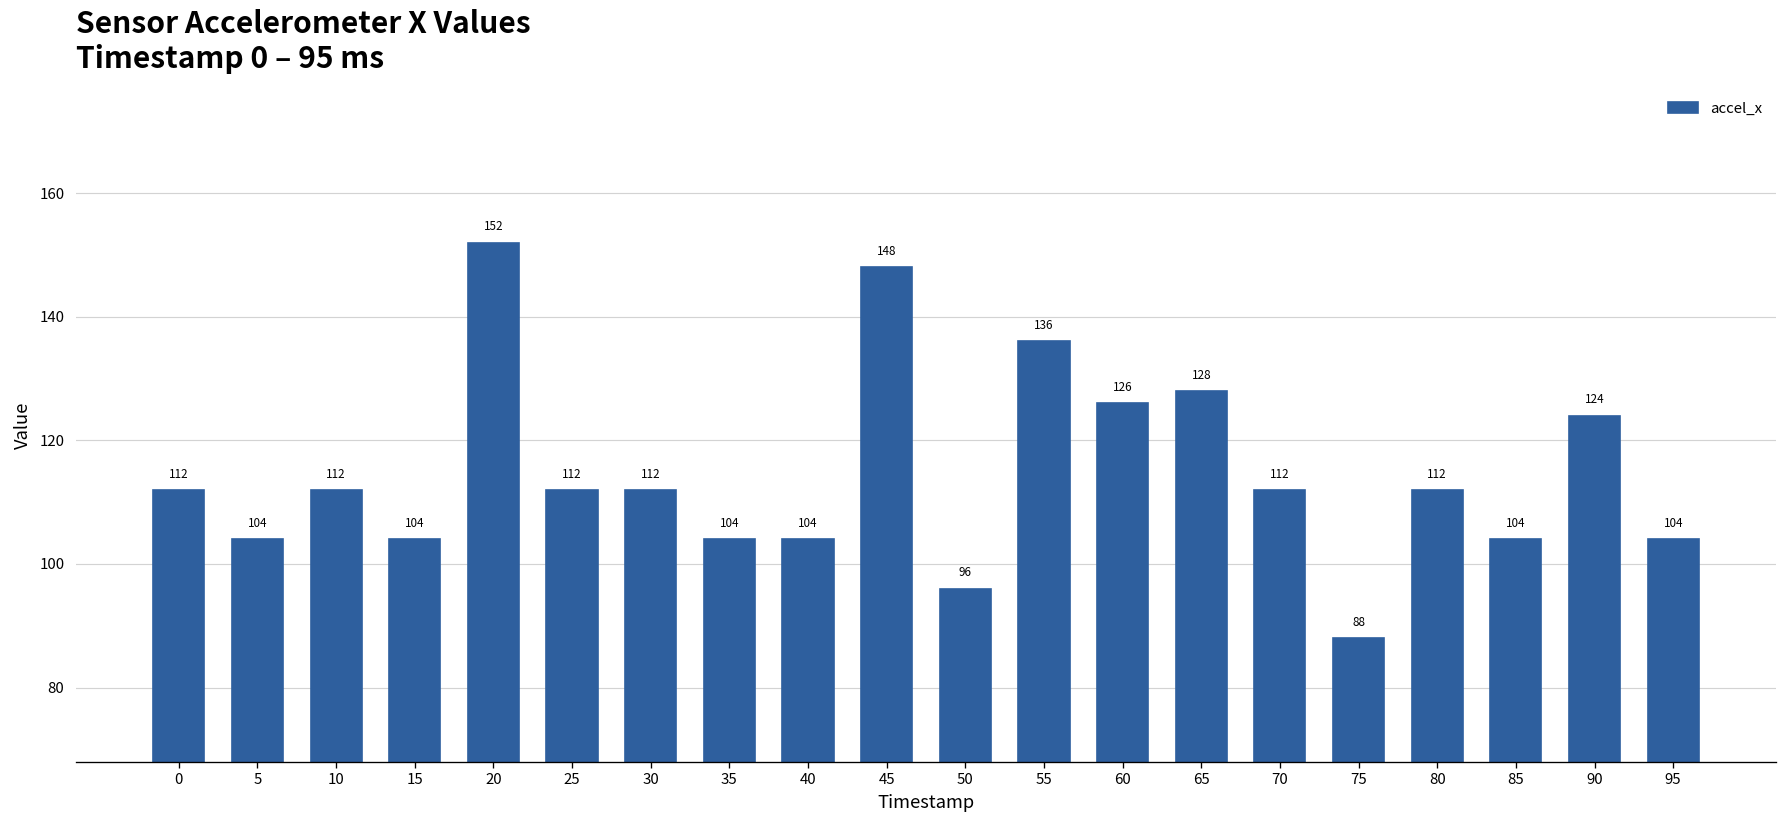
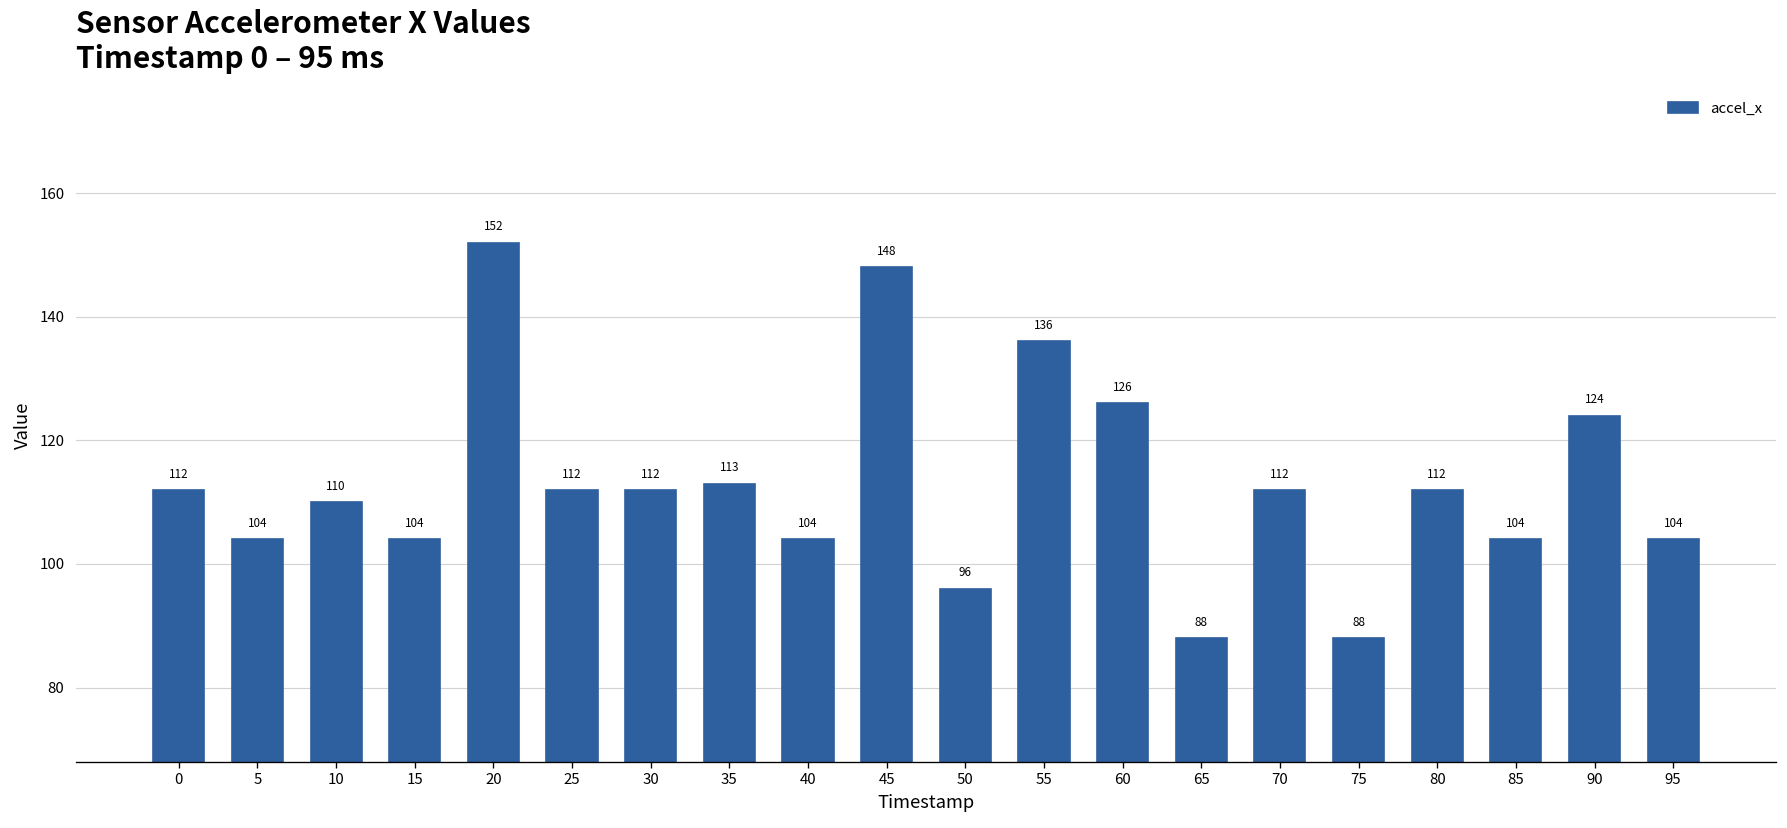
  {
    "0": 112,
    "5": 104,
-   "10": 112,
+   "10": 110,
    "15": 104,
    "20": 152,
    "25": 112,
    "30": 112,
-   "35": 104,
+   "35": 113,
    "40": 104,
    "45": 148,
    "50": 96,
    "55": 136,
    "60": 126,
-   "65": 128,
+   "65": 88,
    "70": 112,
    "75": 88,
    "80": 112,
    "85": 104,
    "90": 124,
    "95": 104
  }
